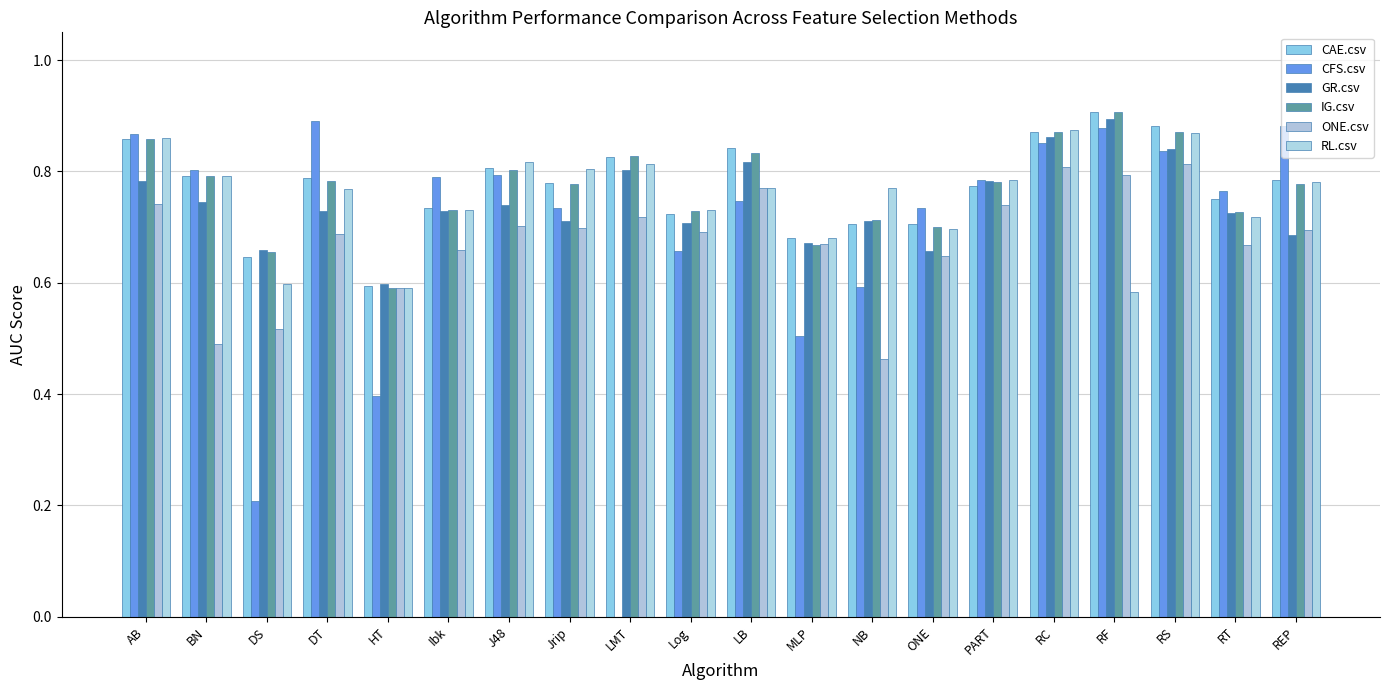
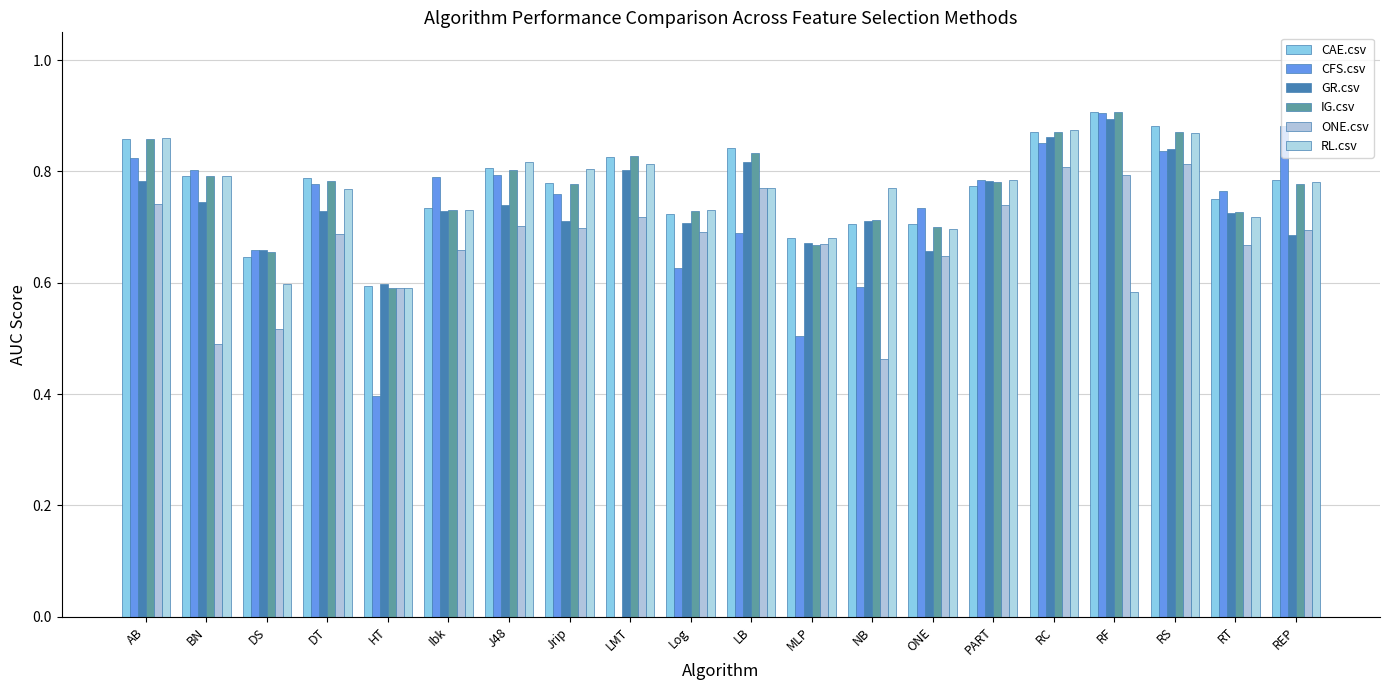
  {
    "CFS.csv": {
-     "AB": 0.87,
+     "AB": 0.82,
      "BN": 0.80,
-     "DS": 0.21,
-     "DT": 0.89,
+     "DS": 0.66,
+     "DT": 0.78,
      "HT": 0.40,
      "Ibk": 0.79,
      "J48": 0.79,
-     "Jrip": 0.73,
+     "Jrip": 0.76,
      "LMT": 0.00,
-     "Log": 0.66,
-     "LB": 0.75,
+     "Log": 0.63,
+     "LB": 0.69,
      "MLP": 0.50,
      "NB": 0.59,
      "ONE": 0.73,
      "PART": 0.78,
      "RC": 0.85,
-     "RF": 0.88,
+     "RF": 0.90,
      "RS": 0.84,
      "RT": 0.76
    }
  }
